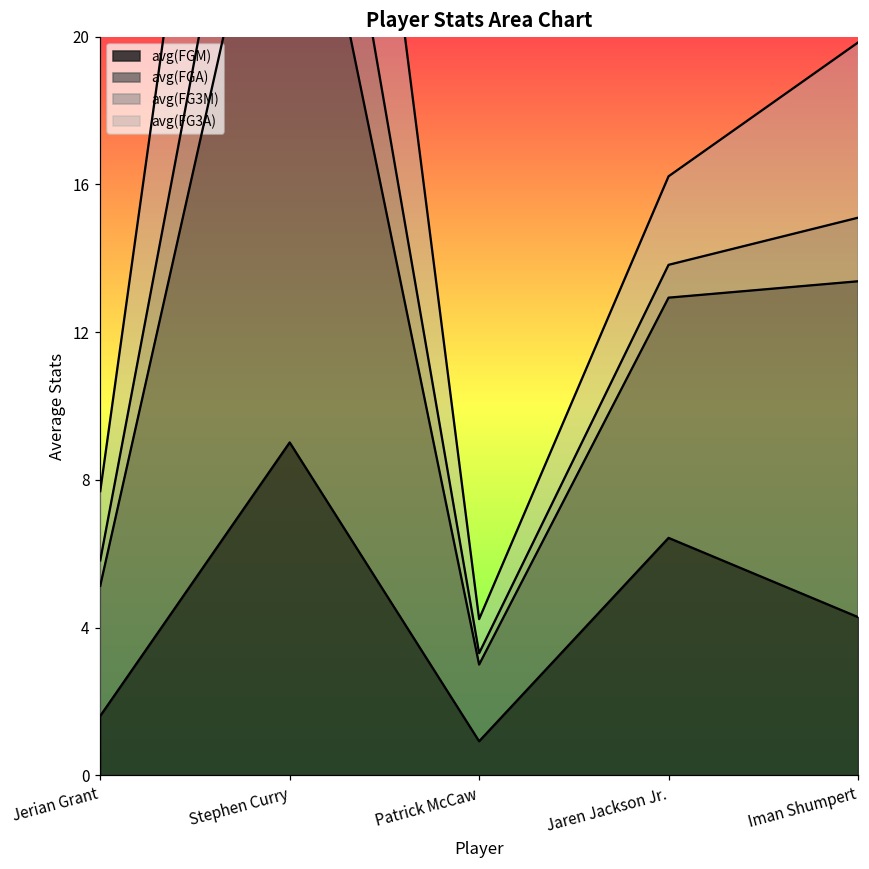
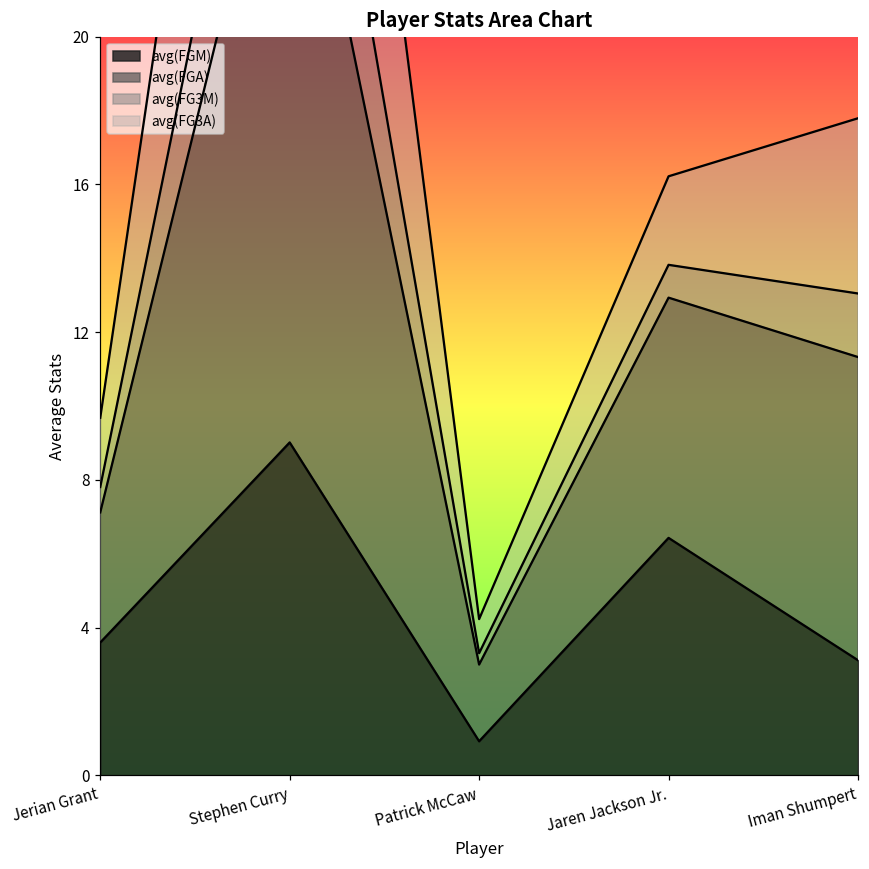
  {
    "avg(FGM)": {
-     "Jerian Grant": 1.6,
+     "Jerian Grant": 3.6,
      "Stephen Curry": 9.0,
      "Patrick McCaw": 0.9,
      "Jaren Jackson Jr.": 6.4,
-     "Iman Shumpert": 4.3
+     "Iman Shumpert": 3.1
    },
    "avg(FGA)": {
      "Jerian Grant": 3.5,
      "Patrick McCaw": 2.1,
      "Jaren Jackson Jr.": 6.5,
-     "Iman Shumpert": 9.1
+     "Iman Shumpert": 8.2
    }
  }
